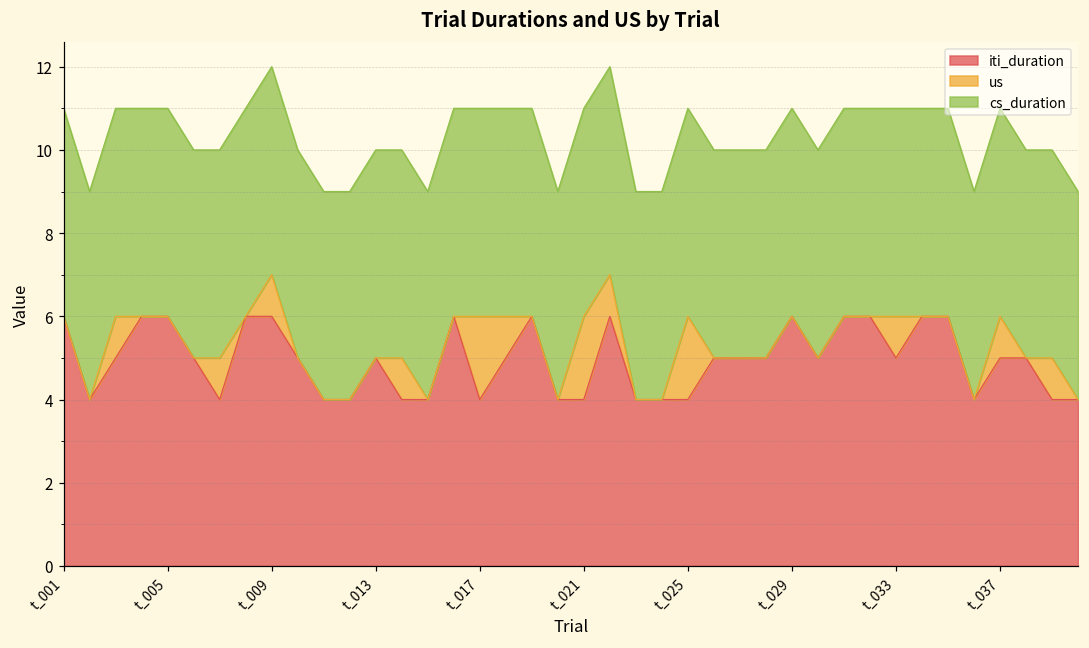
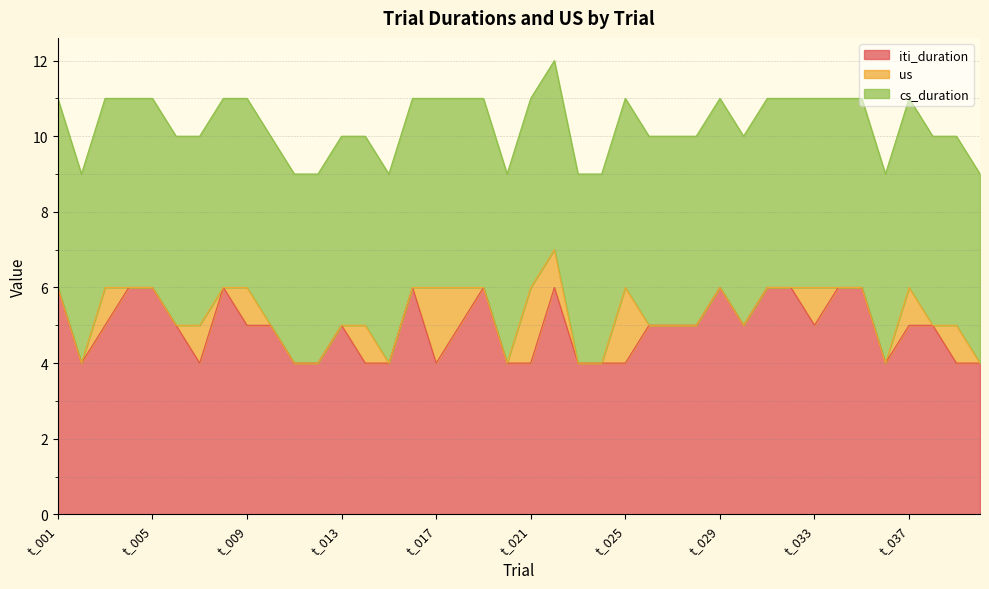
  {
    "iti_duration": {
-     "t_009": 6,
+     "t_009": 5,
      "t_017": 4,
      "t_021": 4,
      "t_025": 4,
      "t_033": 5,
      "t_037": 5
    },
    "us": {
      "t_009": 1,
      "t_017": 2,
      "t_021": 2,
      "t_025": 2,
      "t_033": 1,
      "t_037": 1
    },
    "cs_duration": {
      "t_001": 5,
      "t_005": 5,
      "t_009": 5,
      "t_013": 5,
      "t_017": 5,
      "t_021": 5,
      "t_025": 5,
      "t_029": 5,
      "t_033": 5
    }
  }
